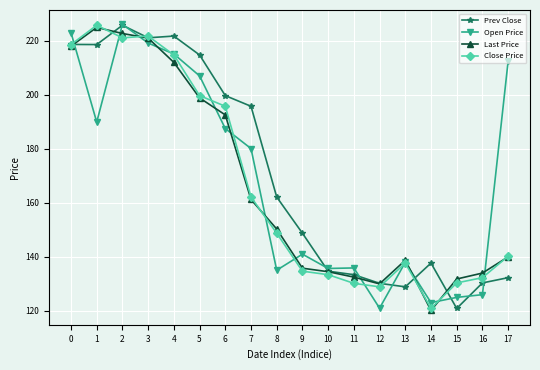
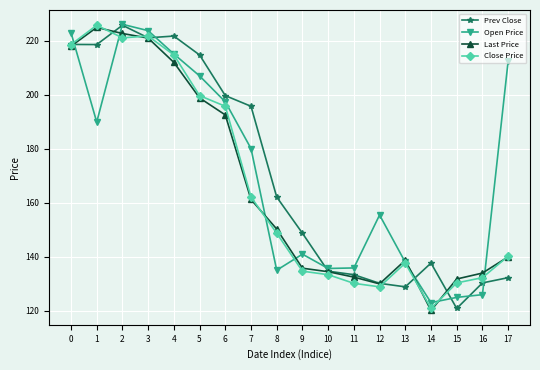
  {
    "Open Price": {
      "0": 223,
      "1": 190,
-     "3": 219,
+     "3": 224,
      "5": 207,
-     "6": 188,
+     "6": 197,
      "7": 180,
      "8": 135,
      "9": 141,
      "10": 136,
      "11": 136,
-     "12": 121,
+     "12": 156,
      "14": 123,
      "15": 125,
      "16": 126
    },
    "Close Price": {
      "2": 221,
      "6": 196,
      "8": 149,
      "9": 135,
      "10": 133,
      "11": 130,
      "12": 129,
      "15": 130,
      "16": 132
    }
  }
